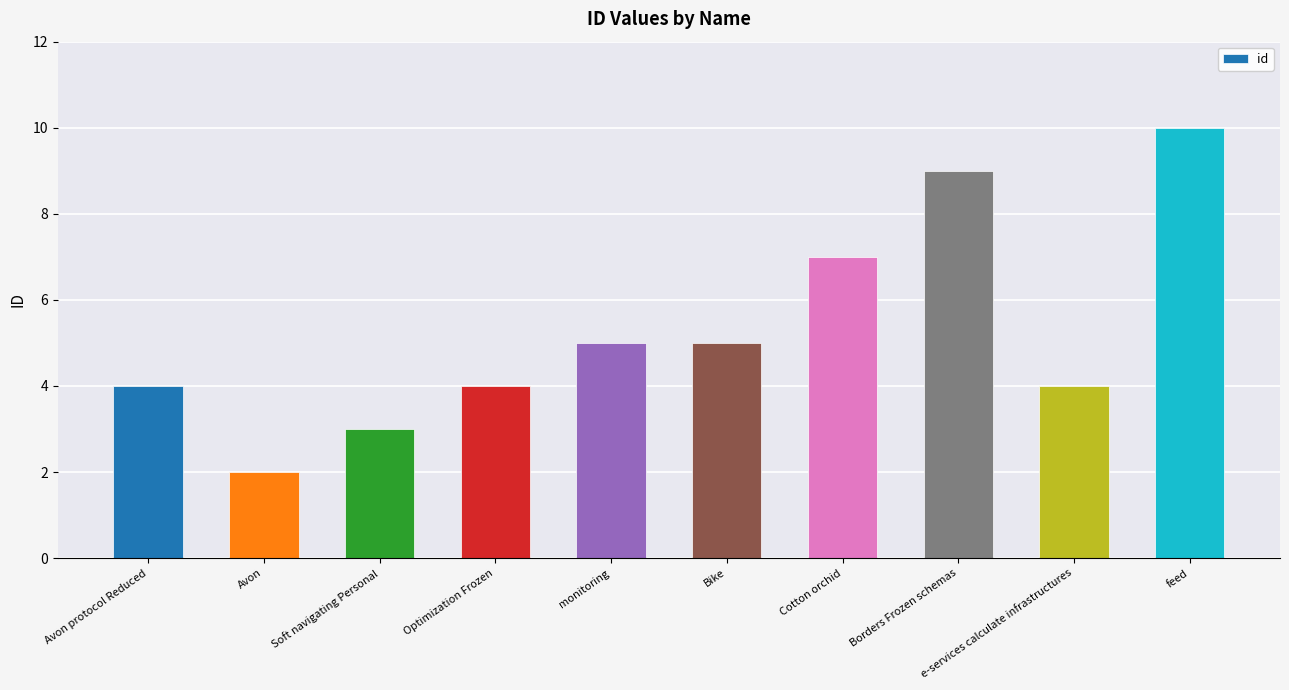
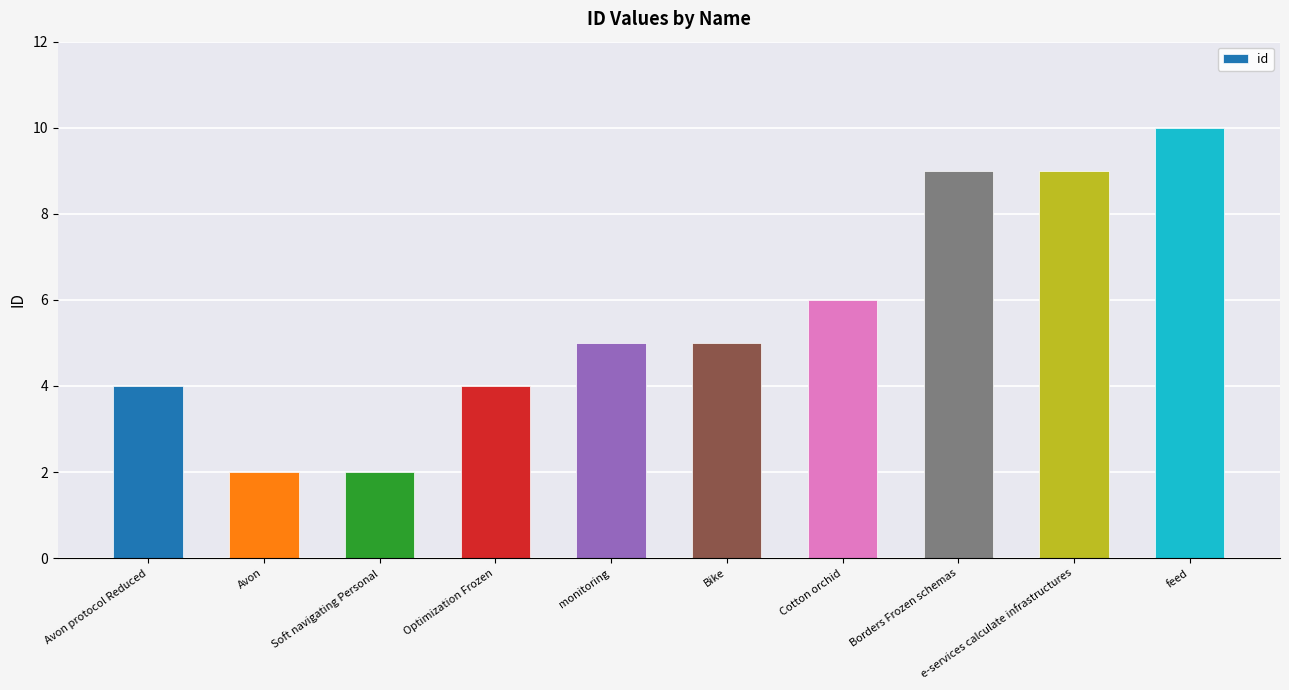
  {
    "Avon protocol Reduced": 4,
    "Avon": 2,
-   "Soft navigating Personal": 3,
+   "Soft navigating Personal": 2,
    "Optimization Frozen": 4,
    "monitoring": 5,
    "Bike": 5,
-   "Cotton orchid": 7,
+   "Cotton orchid": 6,
    "Borders Frozen schemas": 9,
-   "e-services calculate infrastructures": 4,
+   "e-services calculate infrastructures": 9,
    "feed": 10
  }
